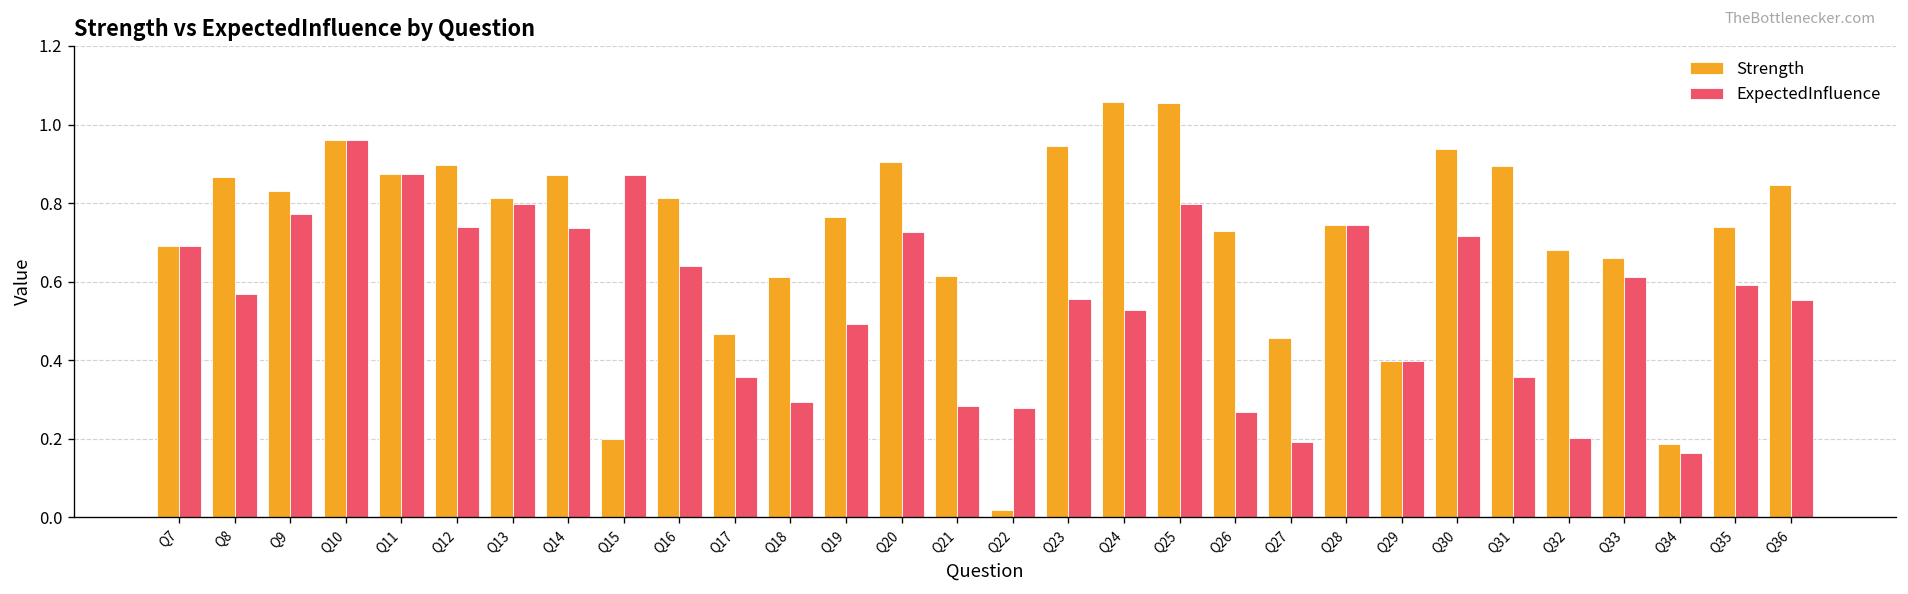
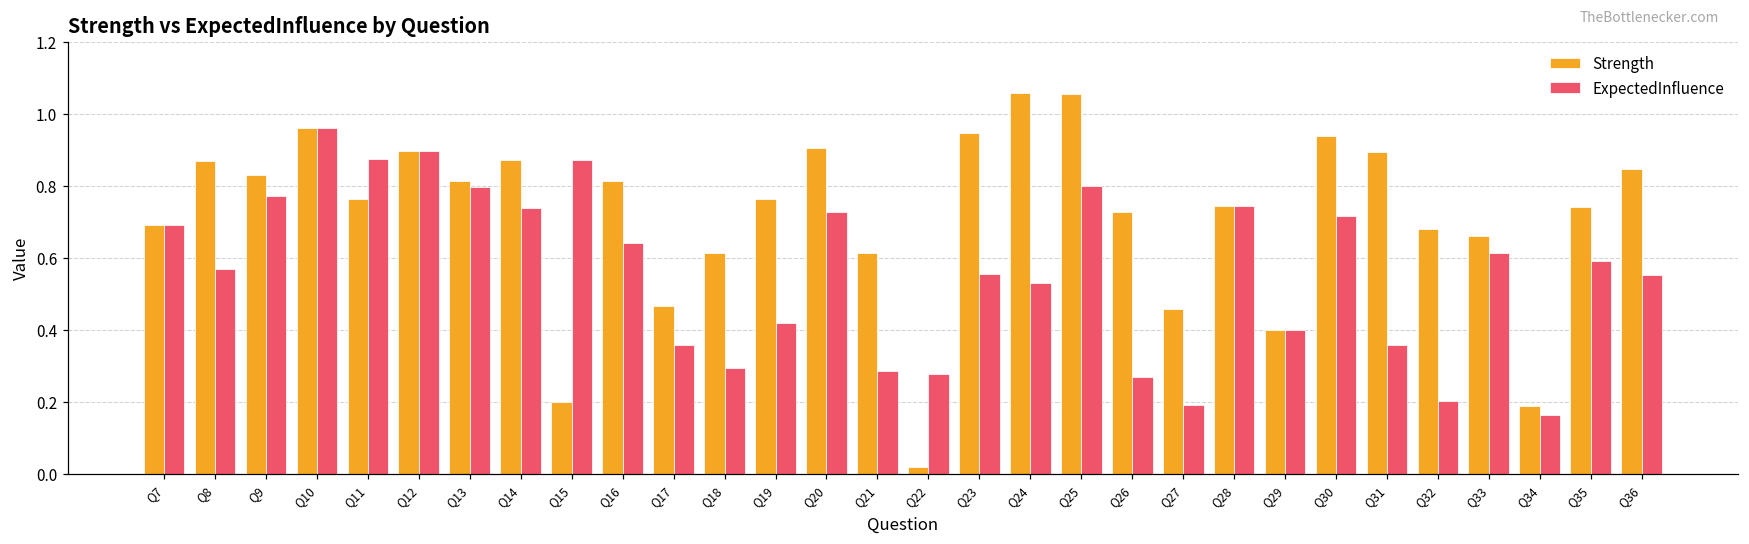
  {
    "Strength": {
      "Q7": 0.69,
      "Q8": 0.87,
      "Q9": 0.83,
      "Q10": 0.96,
-     "Q11": 0.87,
+     "Q11": 0.76,
      "Q12": 0.90,
      "Q13": 0.81,
      "Q14": 0.87,
      "Q15": 0.20,
      "Q16": 0.81,
      "Q17": 0.47,
      "Q18": 0.61,
      "Q19": 0.76,
      "Q20": 0.90,
      "Q21": 0.61,
      "Q22": 0.02,
      "Q23": 0.95,
      "Q24": 1.06,
      "Q25": 1.05,
      "Q26": 0.73,
      "Q27": 0.46,
      "Q28": 0.74,
      "Q29": 0.40,
      "Q30": 0.94,
      "Q31": 0.89,
      "Q32": 0.68,
      "Q33": 0.66,
      "Q34": 0.19,
      "Q35": 0.74,
      "Q36": 0.85
    },
    "ExpectedInfluence": {
      "Q7": 0.69,
      "Q8": 0.57,
      "Q9": 0.77,
      "Q10": 0.96,
      "Q11": 0.87,
-     "Q12": 0.74,
+     "Q12": 0.90,
      "Q13": 0.80,
      "Q14": 0.74,
      "Q15": 0.87,
      "Q16": 0.64,
      "Q17": 0.36,
      "Q18": 0.29,
-     "Q19": 0.49,
+     "Q19": 0.42,
      "Q20": 0.73,
      "Q21": 0.28,
      "Q22": 0.28,
      "Q23": 0.56,
      "Q24": 0.53,
      "Q25": 0.80,
      "Q26": 0.27,
      "Q27": 0.19,
      "Q28": 0.74,
      "Q29": 0.40,
      "Q30": 0.72,
      "Q31": 0.36,
      "Q32": 0.20,
      "Q33": 0.61,
      "Q34": 0.16,
      "Q35": 0.59,
      "Q36": 0.55
    }
  }
